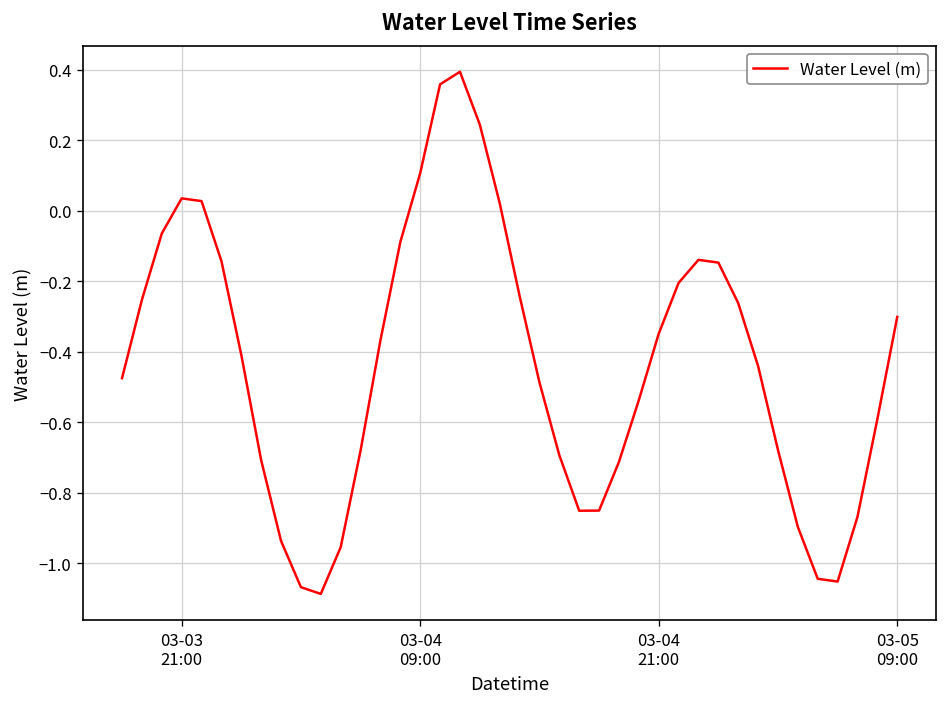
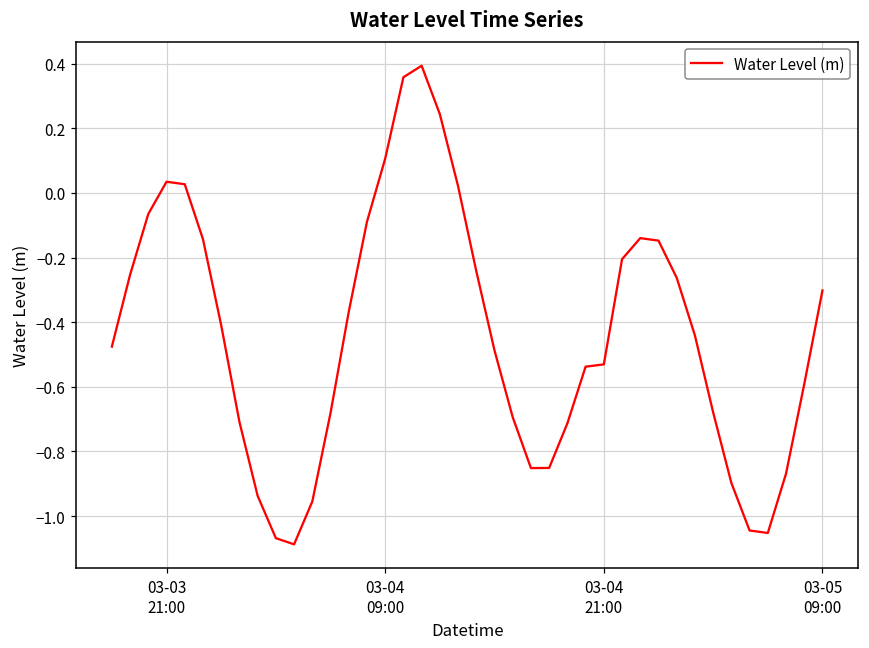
  {
    "03-03 21:00": 0.03,
    "03-04 09:00": 0.11,
-   "03-04 21:00": -0.35,
+   "03-04 21:00": -0.53,
    "03-05 09:00": -0.30
  }
